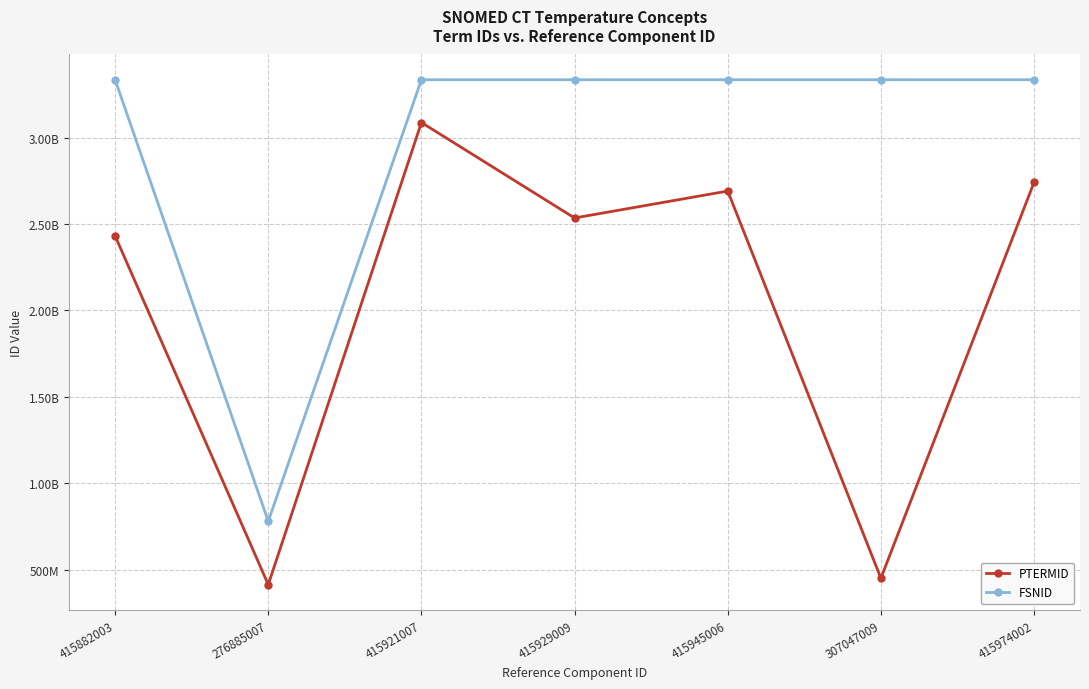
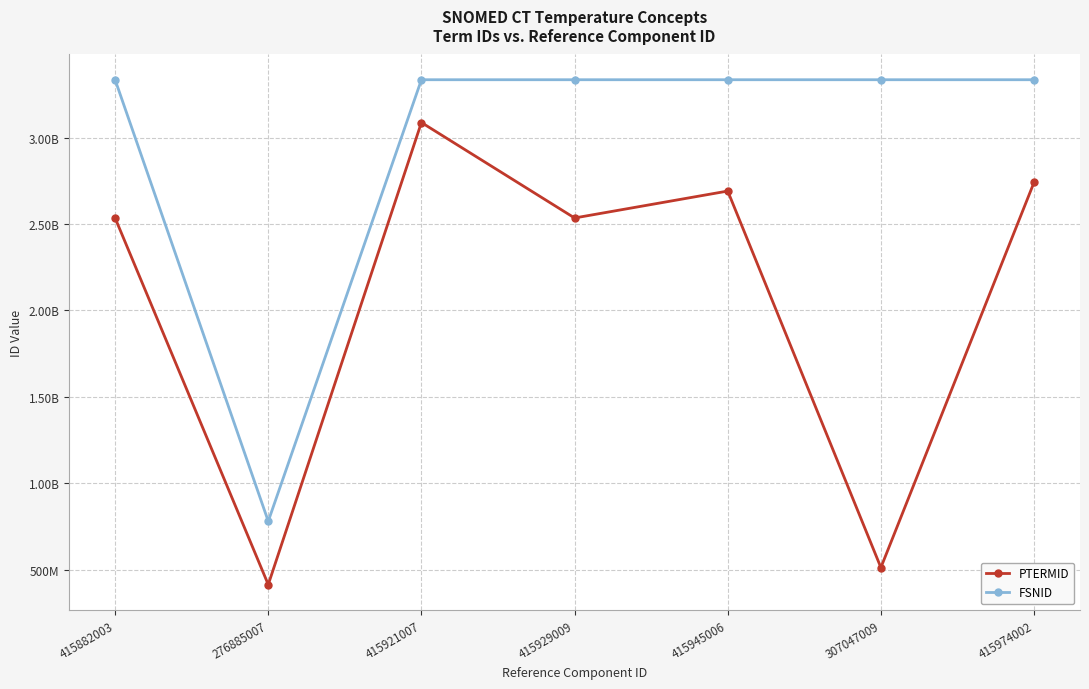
  {
    "PTERMID": {
-     "415882003": 2430000000,
+     "415882003": 2530000000,
      "276885007": 410000000,
      "415921007": 3090000000,
      "415929009": 2530000000,
      "415945006": 2690000000,
-     "307047009": 450000000,
+     "307047009": 510000000,
      "415974002": 2740000000
    },
    "FSNID": {
      "415882003": 3330000000,
      "276885007": 780000000,
      "415921007": 3330000000,
      "415929009": 3330000000,
      "415945006": 3330000000,
      "307047009": 3330000000,
      "415974002": 3330000000
    }
  }
